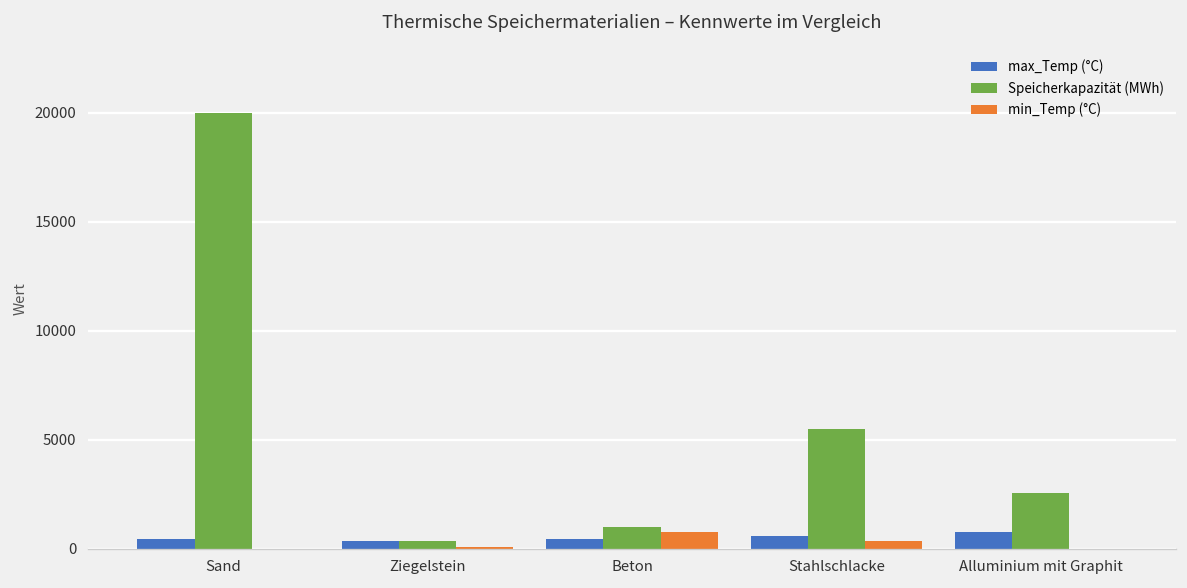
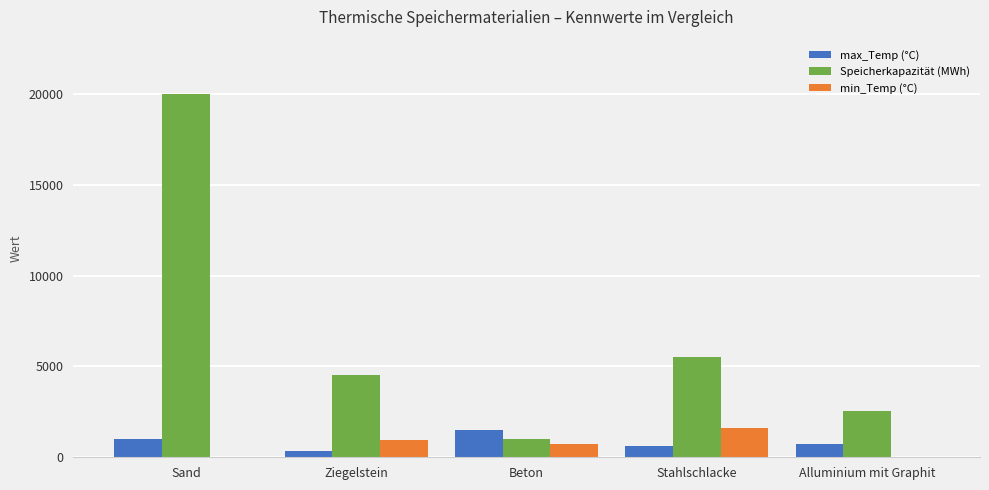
  {
    "max_Temp (°C)": {
-     "Sand": 400,
+     "Sand": 1000,
      "Ziegelstein": 300,
-     "Beton": 500,
+     "Beton": 1500,
      "Stahlschlacke": 600,
      "Alluminium mit Graphit": 800
    },
    "Speicherkapazität (MWh)": {
      "Sand": 20000,
-     "Ziegelstein": 300,
+     "Ziegelstein": 4500,
      "Beton": 1000,
      "Stahlschlacke": 5500,
      "Alluminium mit Graphit": 2500
    },
    "min_Temp (°C)": {
      "Sand": 0,
-     "Ziegelstein": 100,
+     "Ziegelstein": 1000,
      "Beton": 800,
-     "Stahlschlacke": 400,
+     "Stahlschlacke": 1600,
      "Alluminium mit Graphit": 0
    }
  }
